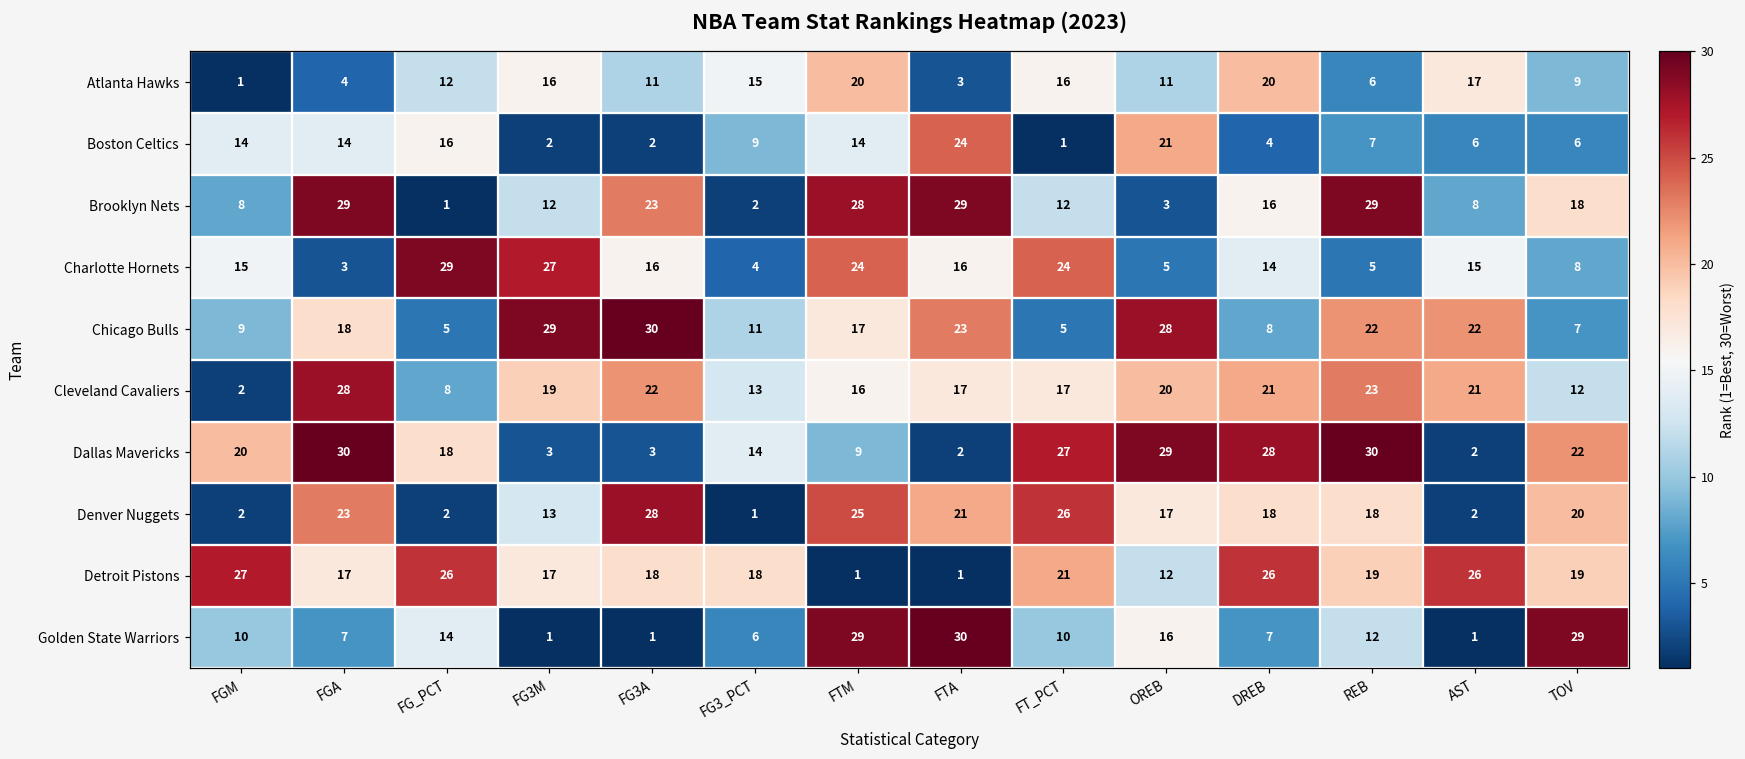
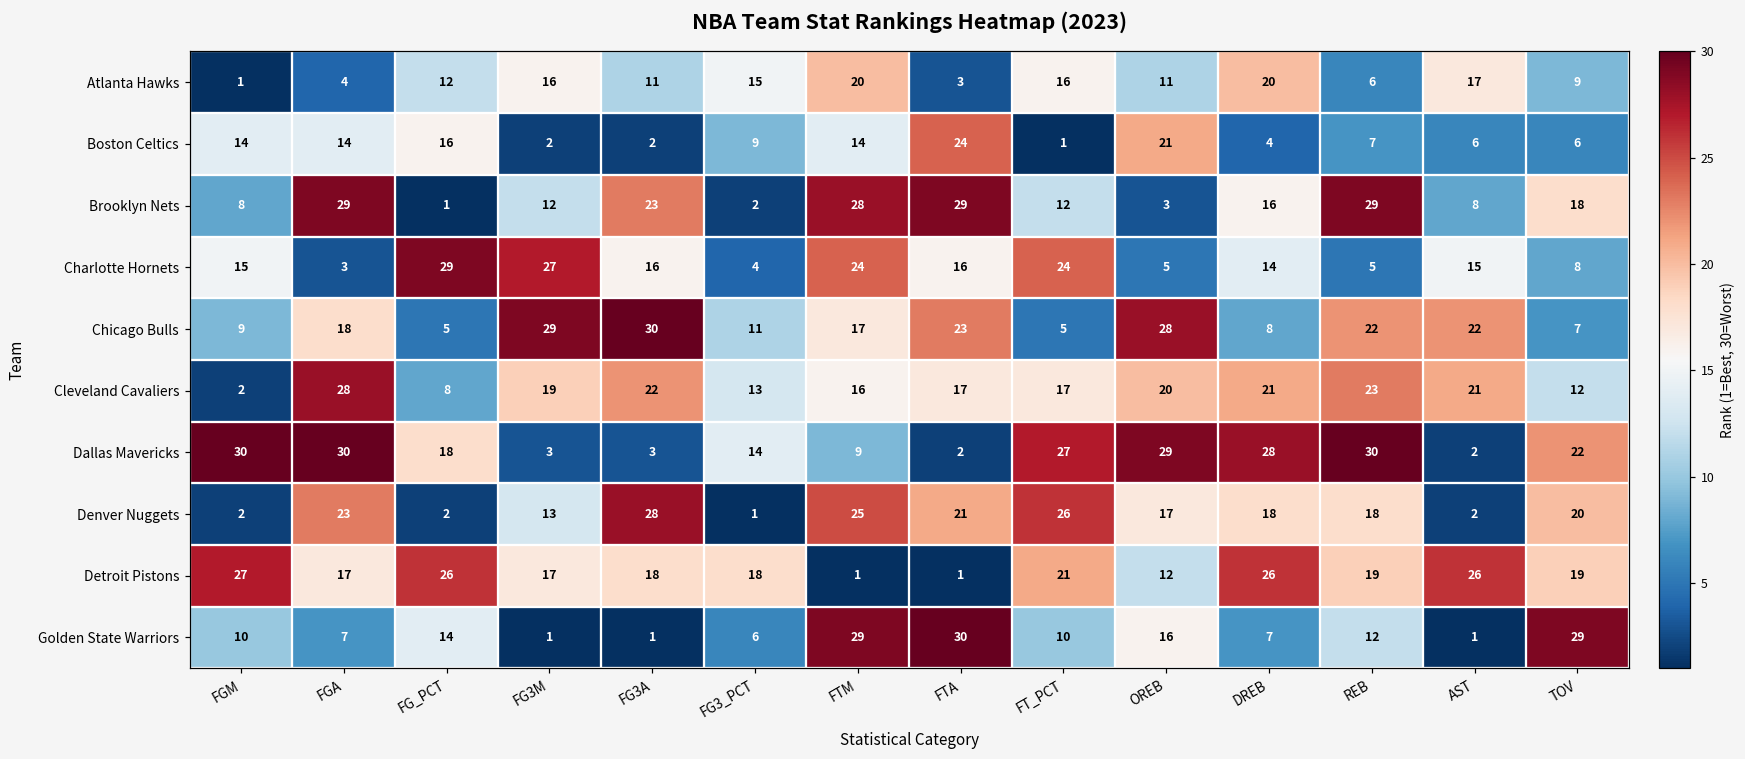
  {
    "Atlanta Hawks": {
      "FGM": 1,
      "FGA": 4,
      "FG_PCT": 12,
      "FG3M": 16,
      "FG3A": 11,
      "FG3_PCT": 15,
      "FTM": 20,
      "FTA": 3,
      "FT_PCT": 16,
      "OREB": 11,
      "DREB": 20,
      "REB": 6,
      "AST": 17,
      "TOV": 9
    },
    "Boston Celtics": {
      "FGM": 14,
      "FGA": 14,
      "FG_PCT": 16,
      "FG3M": 2,
      "FG3A": 2,
      "FG3_PCT": 9,
      "FTM": 14,
      "FTA": 24,
      "FT_PCT": 1,
      "OREB": 21,
      "DREB": 4,
      "REB": 7,
      "AST": 6,
      "TOV": 6
    },
    "Brooklyn Nets": {
      "FGM": 8,
      "FGA": 29,
      "FG_PCT": 1,
      "FG3M": 12,
      "FG3A": 23,
      "FG3_PCT": 2,
      "FTM": 28,
      "FTA": 29,
      "FT_PCT": 12,
      "OREB": 3,
      "DREB": 16,
      "REB": 29,
      "AST": 8,
      "TOV": 18
    },
    "Charlotte Hornets": {
      "FGM": 15,
      "FGA": 3,
      "FG_PCT": 29,
      "FG3M": 27,
      "FG3A": 16,
      "FG3_PCT": 4,
      "FTM": 24,
      "FTA": 16,
      "FT_PCT": 24,
      "OREB": 5,
      "DREB": 14,
      "REB": 5,
      "AST": 15,
      "TOV": 8
    },
    "Chicago Bulls": {
      "FGM": 9,
      "FGA": 18,
      "FG_PCT": 5,
      "FG3M": 29,
      "FG3A": 30,
      "FG3_PCT": 11,
      "FTM": 17,
      "FTA": 23,
      "FT_PCT": 5,
      "OREB": 28,
      "DREB": 8,
      "REB": 22,
      "AST": 22,
      "TOV": 7
    },
    "Cleveland Cavaliers": {
      "FGM": 2,
      "FGA": 28,
      "FG_PCT": 8,
      "FG3M": 19,
      "FG3A": 22,
      "FG3_PCT": 13,
      "FTM": 16,
      "FTA": 17,
      "FT_PCT": 17,
      "OREB": 20,
      "DREB": 21,
      "REB": 23,
      "AST": 21,
      "TOV": 12
    },
    "Dallas Mavericks": {
-     "FGM": 20,
+     "FGM": 30,
      "FGA": 30,
      "FG_PCT": 18,
      "FG3M": 3,
      "FG3A": 3,
      "FG3_PCT": 14,
      "FTM": 9,
      "FTA": 2,
      "FT_PCT": 27,
      "OREB": 29,
      "DREB": 28,
      "REB": 30,
      "AST": 2,
      "TOV": 22
    },
    "Denver Nuggets": {
      "FGM": 2,
      "FGA": 23,
      "FG_PCT": 2,
      "FG3M": 13,
      "FG3A": 28,
      "FG3_PCT": 1,
      "FTM": 25,
      "FTA": 21,
      "FT_PCT": 26,
      "OREB": 17,
      "DREB": 18,
      "REB": 18,
      "AST": 2,
      "TOV": 20
    },
    "Detroit Pistons": {
      "FGM": 27,
      "FGA": 17,
      "FG_PCT": 26,
      "FG3M": 17,
      "FG3A": 18,
      "FG3_PCT": 18,
      "FTM": 1,
      "FTA": 1,
      "FT_PCT": 21,
      "OREB": 12,
      "DREB": 26,
      "REB": 19,
      "AST": 26,
      "TOV": 19
    },
    "Golden State Warriors": {
      "FGM": 10,
      "FGA": 7,
      "FG_PCT": 14,
      "FG3M": 1,
      "FG3A": 1,
      "FG3_PCT": 6,
      "FTM": 29,
      "FTA": 30,
      "FT_PCT": 10,
      "OREB": 16,
      "DREB": 7,
      "REB": 12,
      "AST": 1,
      "TOV": 29
    }
  }
